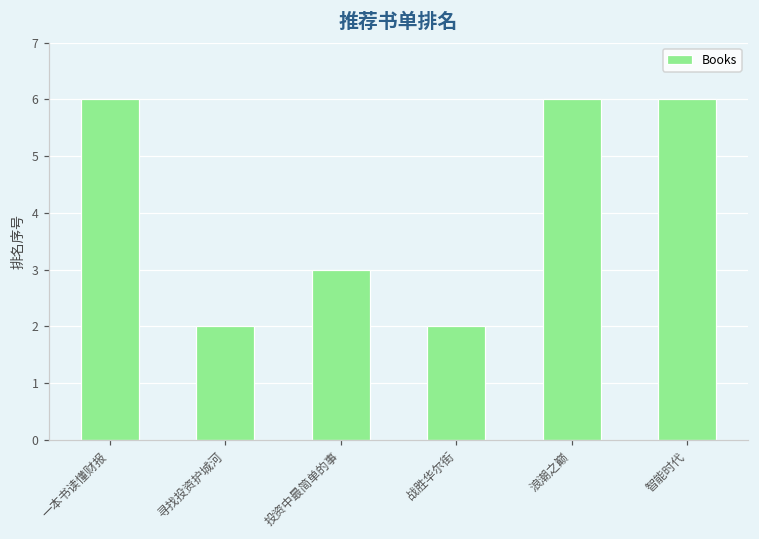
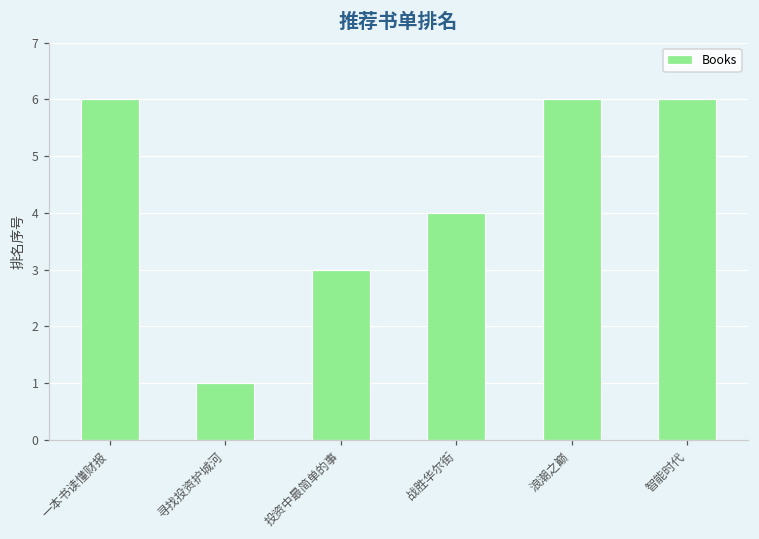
  {
    "一本书读懂财报": 6,
-   "寻找投资护城河": 2,
+   "寻找投资护城河": 1,
    "投资中最简单的事": 3,
-   "战胜华尔街": 2,
+   "战胜华尔街": 4,
    "浪潮之巅": 6,
    "智能时代": 6
  }
